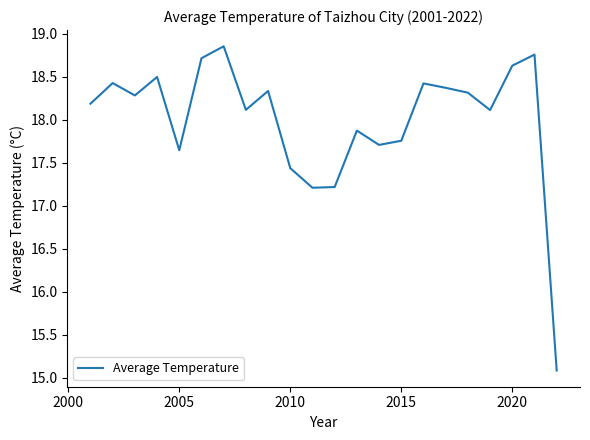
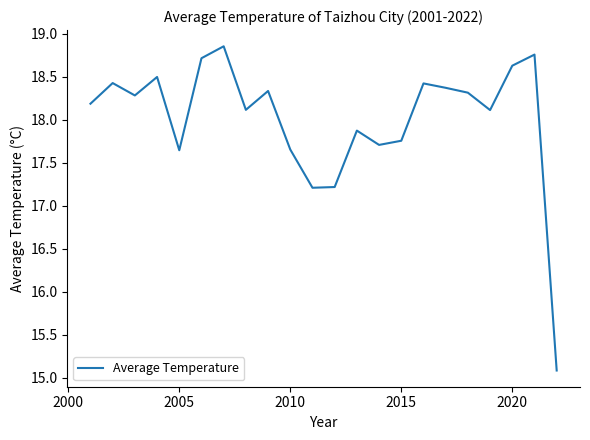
  {
    "2005": 17.6,
-   "2010": 17.4,
+   "2010": 17.7,
    "2015": 17.8,
    "2020": 18.6
  }
